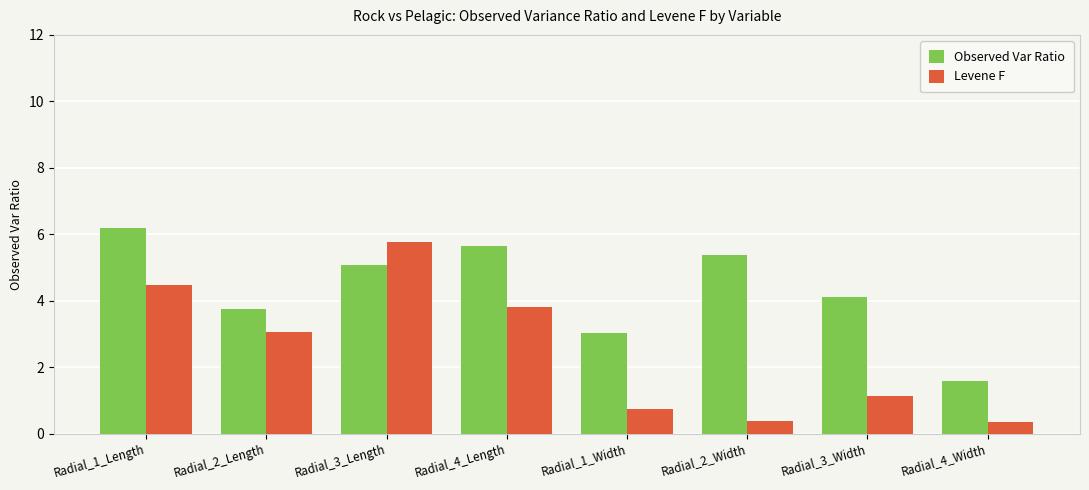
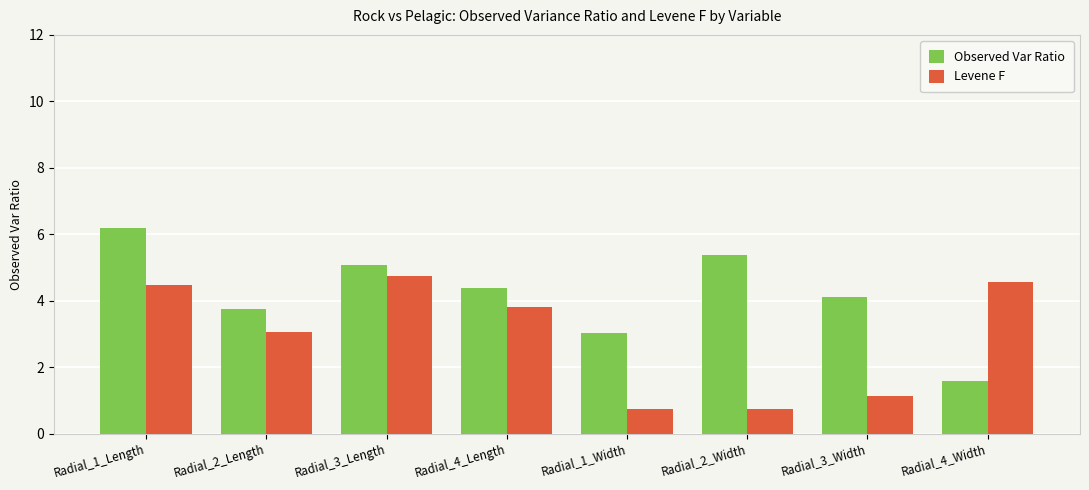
  {
    "Observed Var Ratio": {
      "Radial_1_Length": 6.2,
      "Radial_2_Length": 3.8,
      "Radial_3_Length": 5.1,
-     "Radial_4_Length": 5.7,
+     "Radial_4_Length": 4.4,
      "Radial_1_Width": 3.0,
      "Radial_2_Width": 5.4,
      "Radial_3_Width": 4.1,
      "Radial_4_Width": 1.6
    },
    "Levene F": {
      "Radial_1_Length": 4.5,
      "Radial_2_Length": 3.1,
-     "Radial_3_Length": 5.8,
+     "Radial_3_Length": 4.8,
      "Radial_4_Length": 3.8,
      "Radial_1_Width": 0.8,
-     "Radial_2_Width": 0.4,
+     "Radial_2_Width": 0.7,
      "Radial_3_Width": 1.1,
-     "Radial_4_Width": 0.4
+     "Radial_4_Width": 4.6
    }
  }
